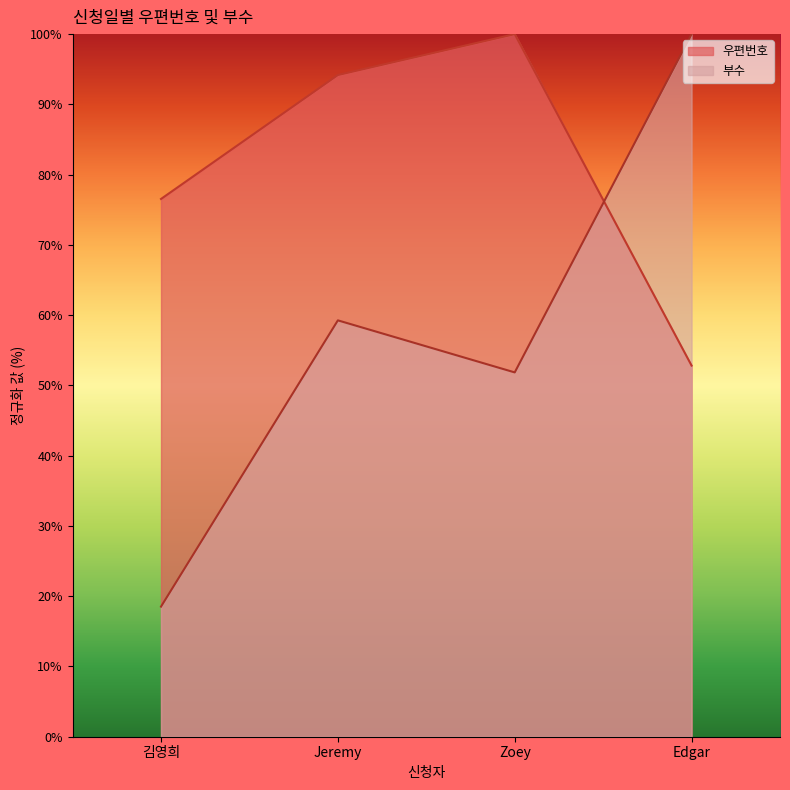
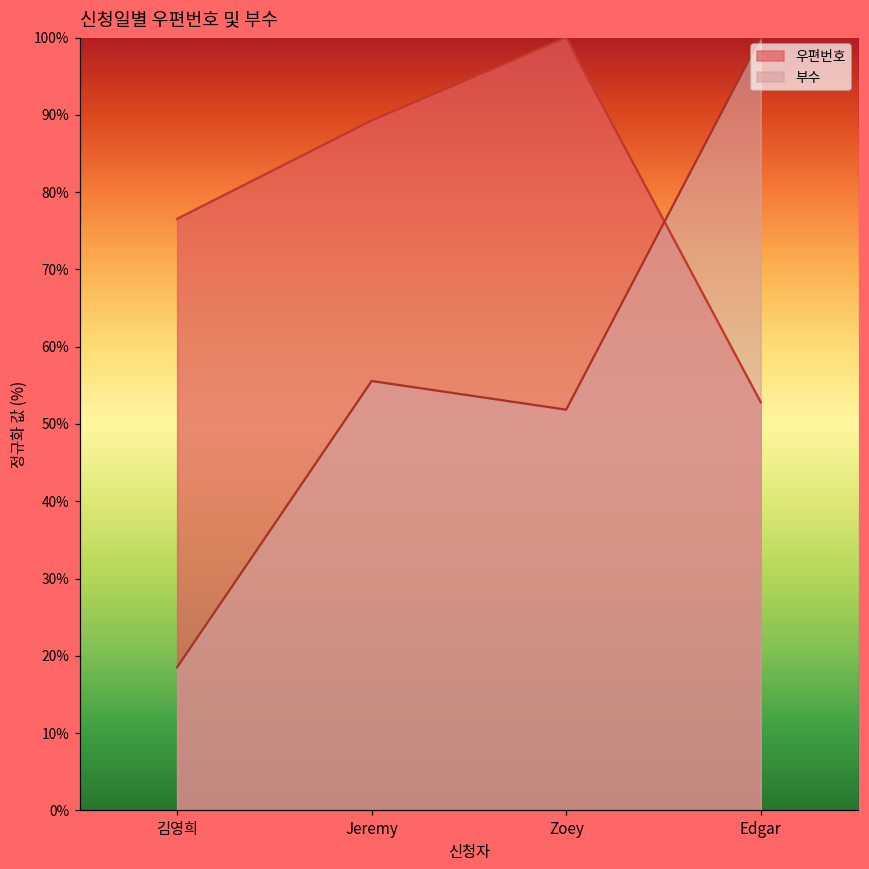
  {
    "우편번호": {
      "김영희": "77%",
-     "Jeremy": "94%",
+     "Jeremy": "89%",
      "Zoey": "100%",
      "Edgar": "53%"
    },
    "부수": {
      "김영희": "19%",
-     "Jeremy": "59%",
+     "Jeremy": "56%",
      "Zoey": "52%",
      "Edgar": "100%"
    }
  }
